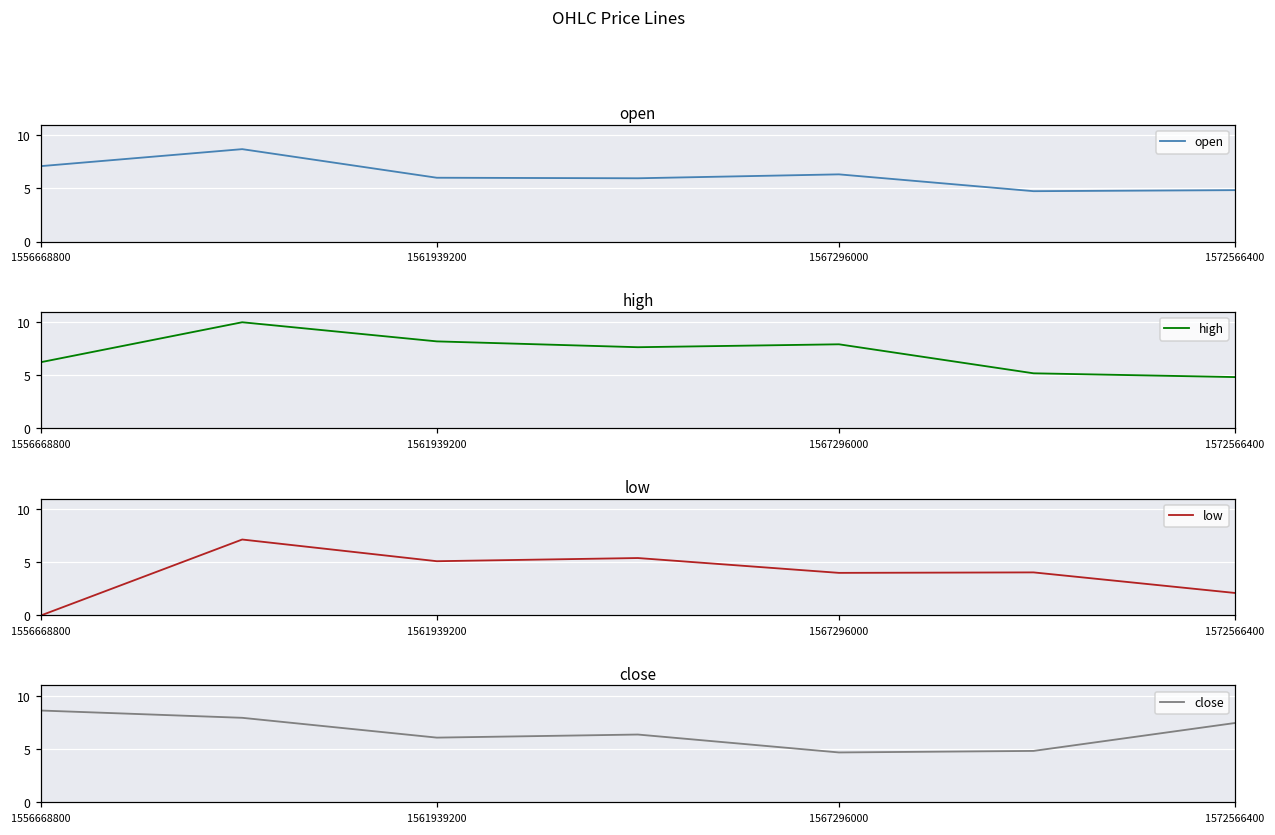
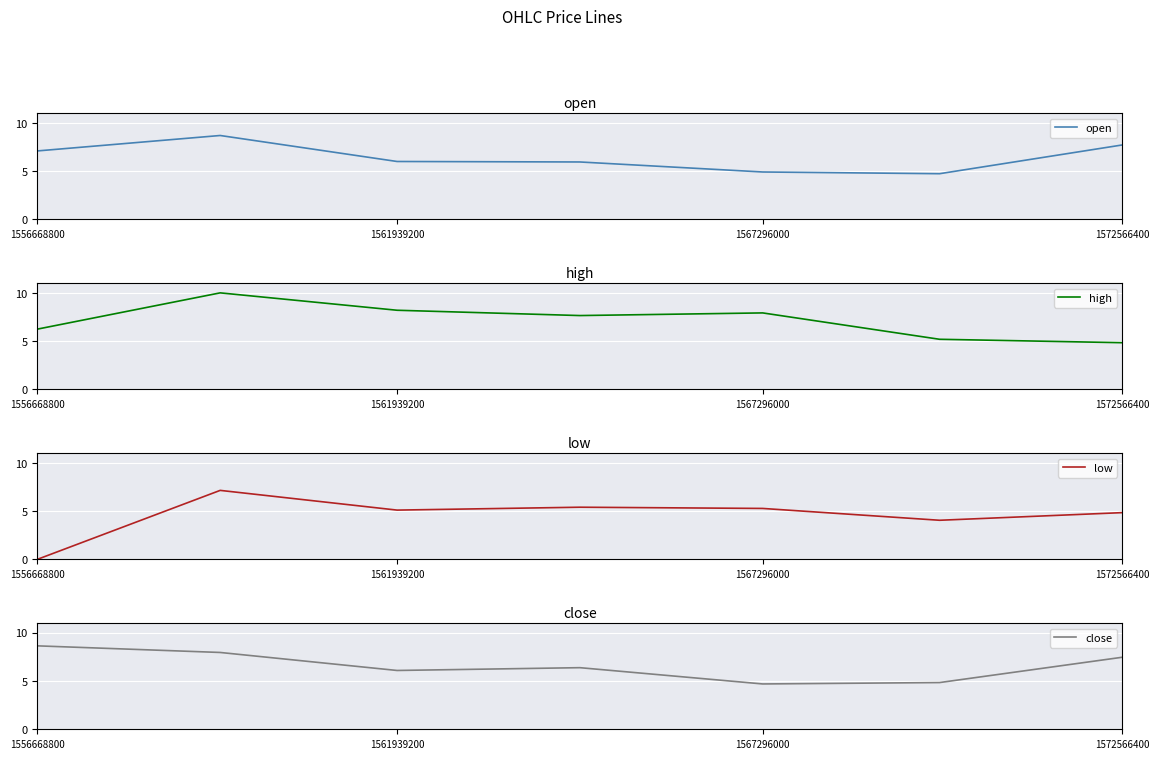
  {
    "open": {
      "1556668800": 7,
      "1561939200": 6,
-     "1567296000": 6,
-     "1572566400": 5
+     "1567296000": 5,
+     "1572566400": 8
    },
    "high": {
      "1556668800": 6,
      "1561939200": 8,
      "1567296000": 8,
      "1572566400": 5
    },
    "low": {
      "1556668800": 0,
      "1561939200": 5,
-     "1567296000": 4,
-     "1572566400": 2
+     "1567296000": 5,
+     "1572566400": 5
    },
    "close": {
      "1556668800": 9,
      "1561939200": 6,
      "1567296000": 5,
      "1572566400": 7
    }
  }
